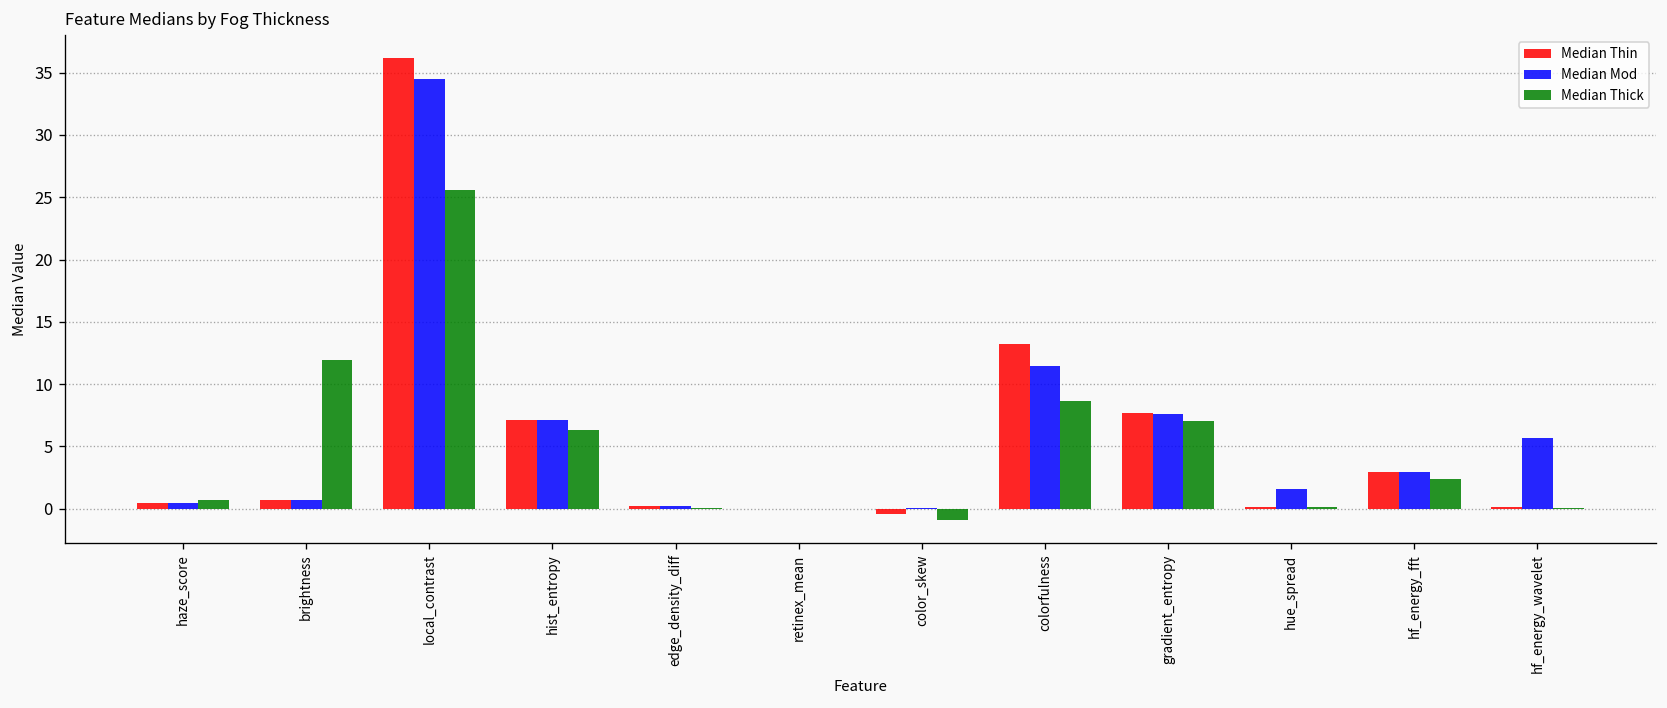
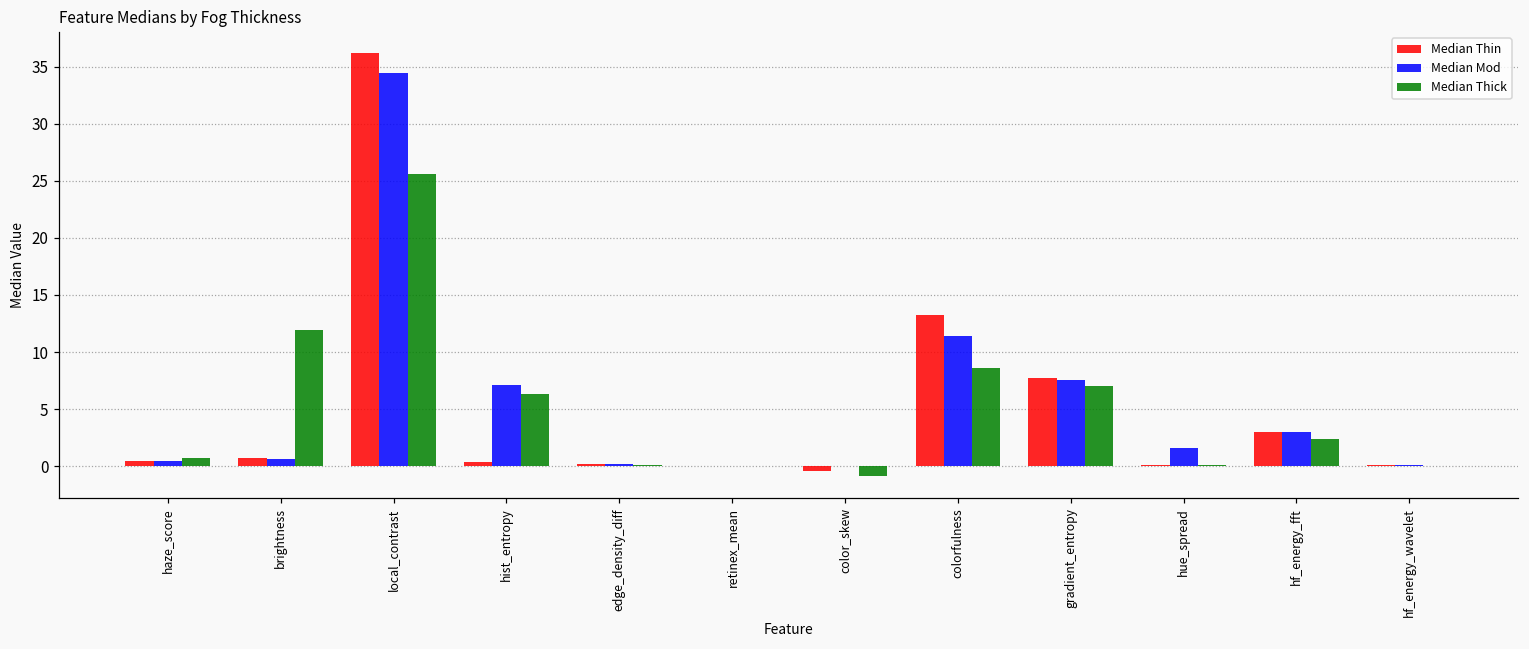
  {
    "Median Thin": {
      "haze_score": 0.4,
      "brightness": 0.7,
      "local_contrast": 36.2,
-     "hist_entropy": 7.1,
+     "hist_entropy": 0.4,
      "color_skew": -0.4,
      "colorfulness": 13.2,
      "gradient_entropy": 7.7,
      "hf_energy_fft": 3.0
    },
    "Median Mod": {
      "haze_score": 0.4,
      "brightness": 0.7,
      "local_contrast": 34.5,
      "hist_entropy": 7.1,
      "colorfulness": 11.4,
      "gradient_entropy": 7.6,
      "hue_spread": 1.6,
      "hf_energy_fft": 3.0,
-     "hf_energy_wavelet": 5.7
+     "hf_energy_wavelet": 0.1
    },
    "Median Thick": {
      "haze_score": 0.7,
      "brightness": 12.0,
      "local_contrast": 25.6,
      "hist_entropy": 6.3,
      "color_skew": -0.9,
      "colorfulness": 8.6,
      "gradient_entropy": 7.0,
      "hf_energy_fft": 2.4
    }
  }
